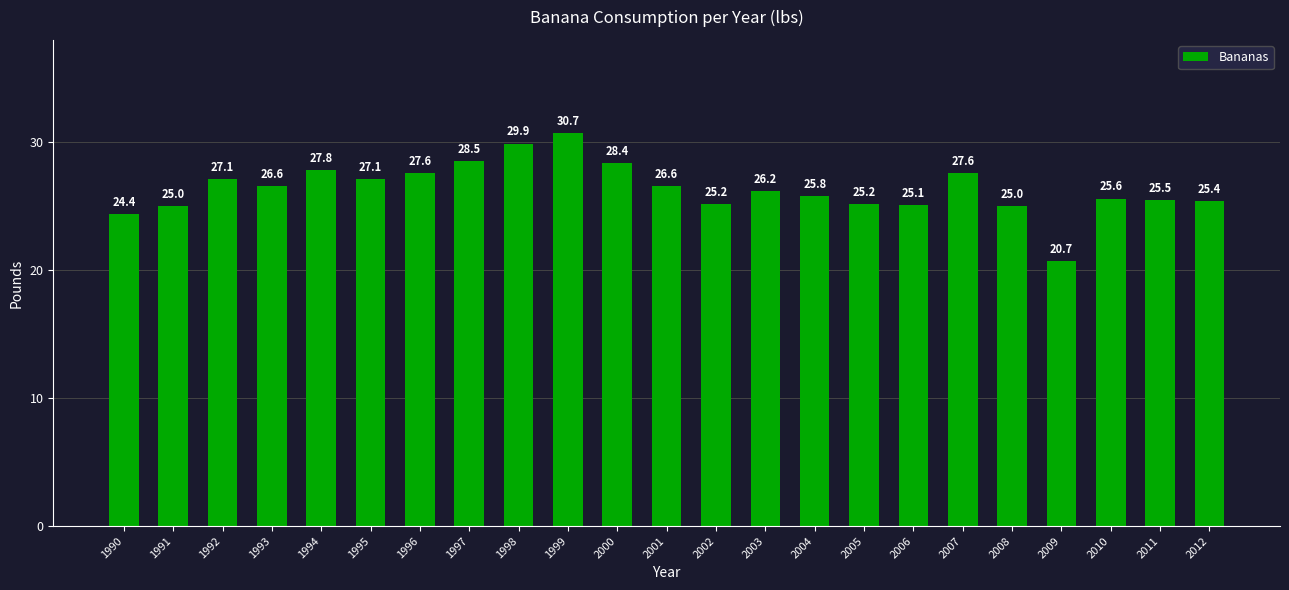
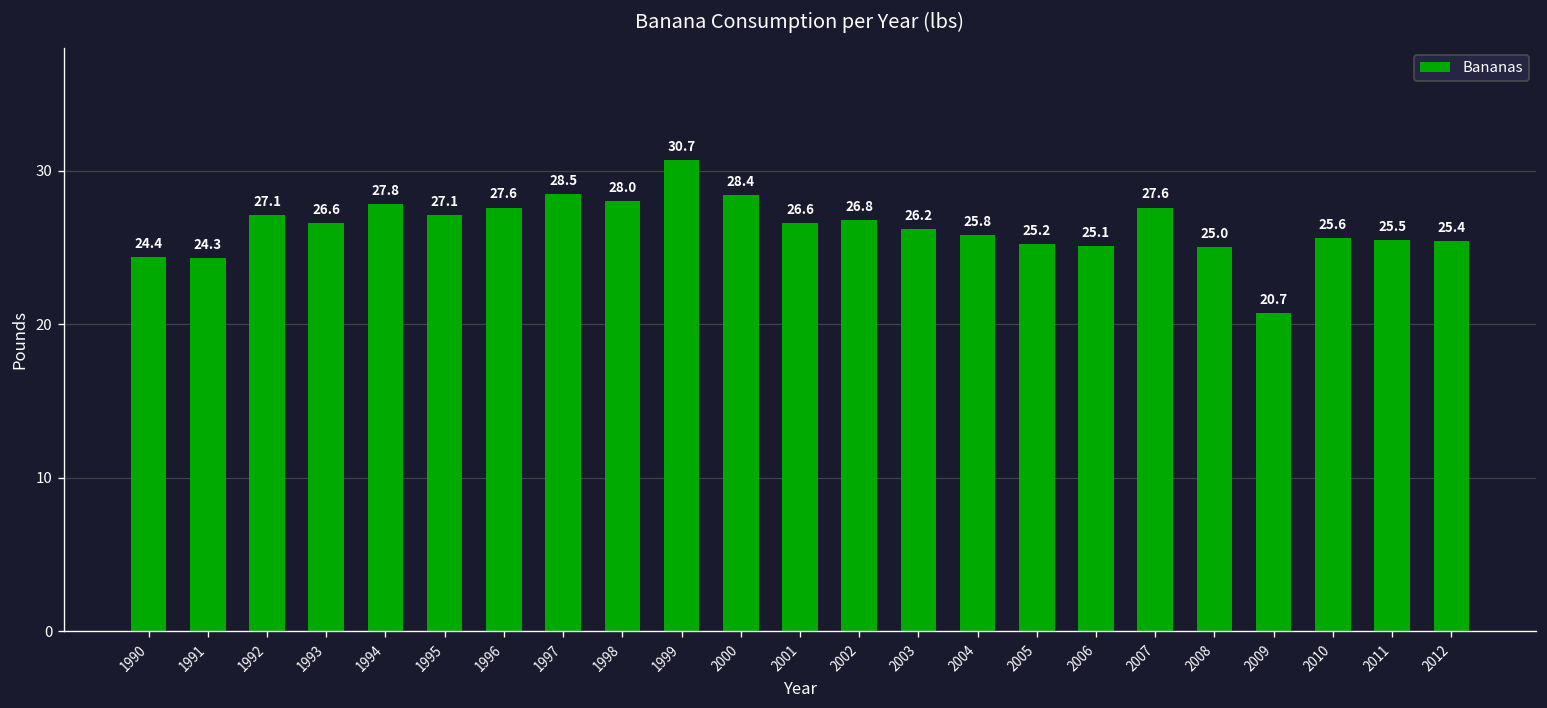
  {
    "1990": 24.4,
-   "1991": 25.0,
+   "1991": 24.3,
    "1992": 27.1,
    "1993": 26.6,
    "1994": 27.8,
    "1995": 27.1,
    "1996": 27.6,
    "1997": 28.5,
-   "1998": 29.9,
+   "1998": 28.0,
    "1999": 30.7,
    "2000": 28.4,
    "2001": 26.6,
-   "2002": 25.2,
+   "2002": 26.8,
    "2003": 26.2,
    "2004": 25.8,
    "2005": 25.2,
    "2006": 25.1,
    "2007": 27.6,
    "2008": 25.0,
    "2009": 20.7,
    "2010": 25.6,
    "2011": 25.5,
    "2012": 25.4
  }
